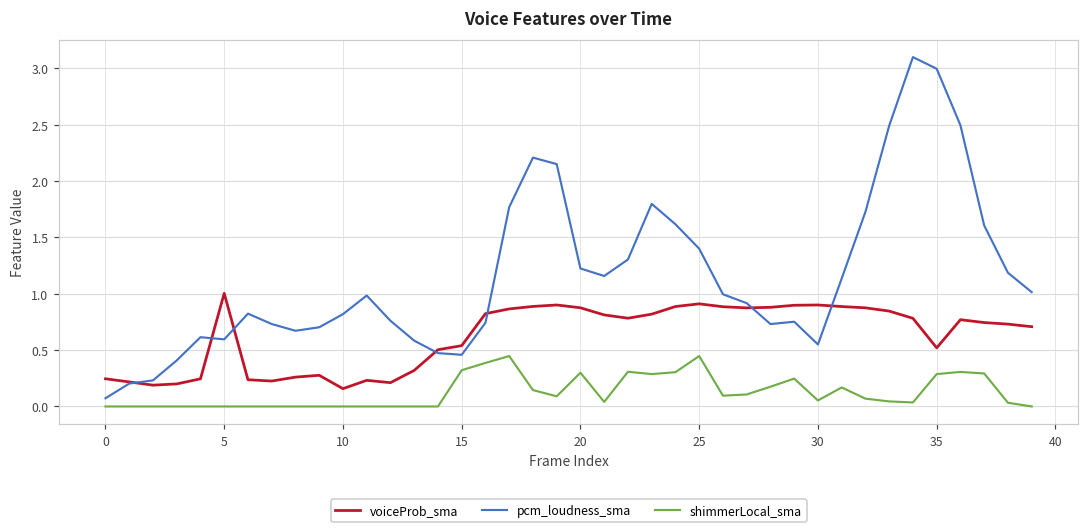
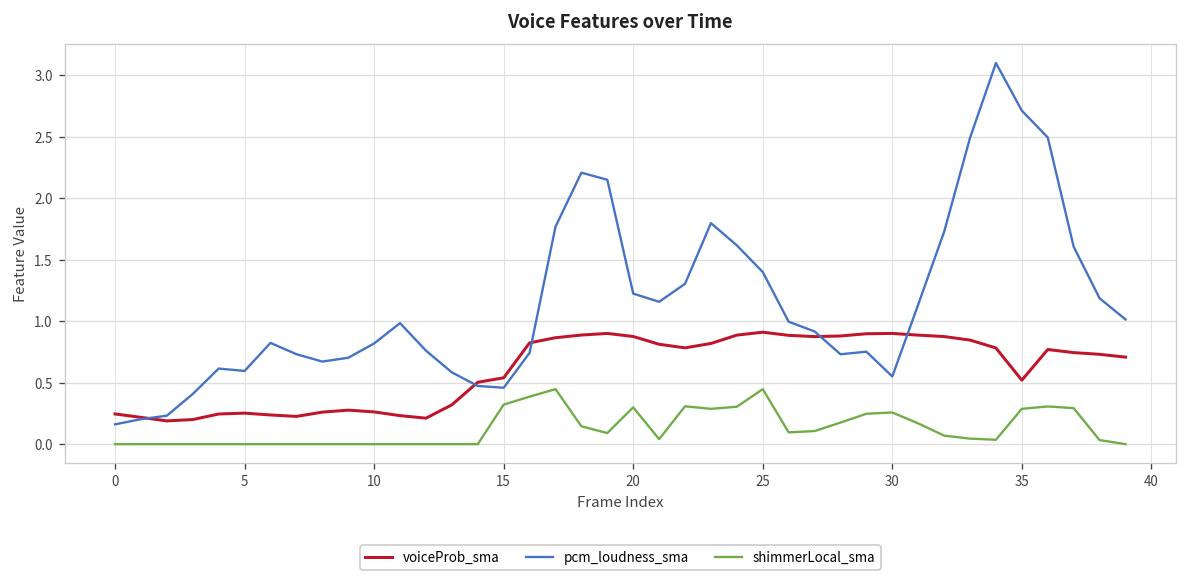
  {
    "voiceProb_sma": {
      "0": 0.25,
-     "5": 1.00,
-     "10": 0.16,
+     "5": 0.25,
+     "10": 0.26,
      "15": 0.54,
      "20": 0.88,
      "25": 0.91,
      "30": 0.90,
      "35": 0.52
    },
    "pcm_loudness_sma": {
-     "0": 0.07,
+     "0": 0.16,
      "5": 0.60,
      "10": 0.82,
      "15": 0.46,
      "20": 1.22,
      "25": 1.40,
      "30": 0.55,
-     "35": 3.00
+     "35": 2.71
    },
    "shimmerLocal_sma": {
      "0": 0.00,
      "5": 0.00,
      "10": 0.00,
      "15": 0.32,
      "20": 0.30,
      "25": 0.45,
-     "30": 0.05,
+     "30": 0.26,
      "35": 0.29
    }
  }
